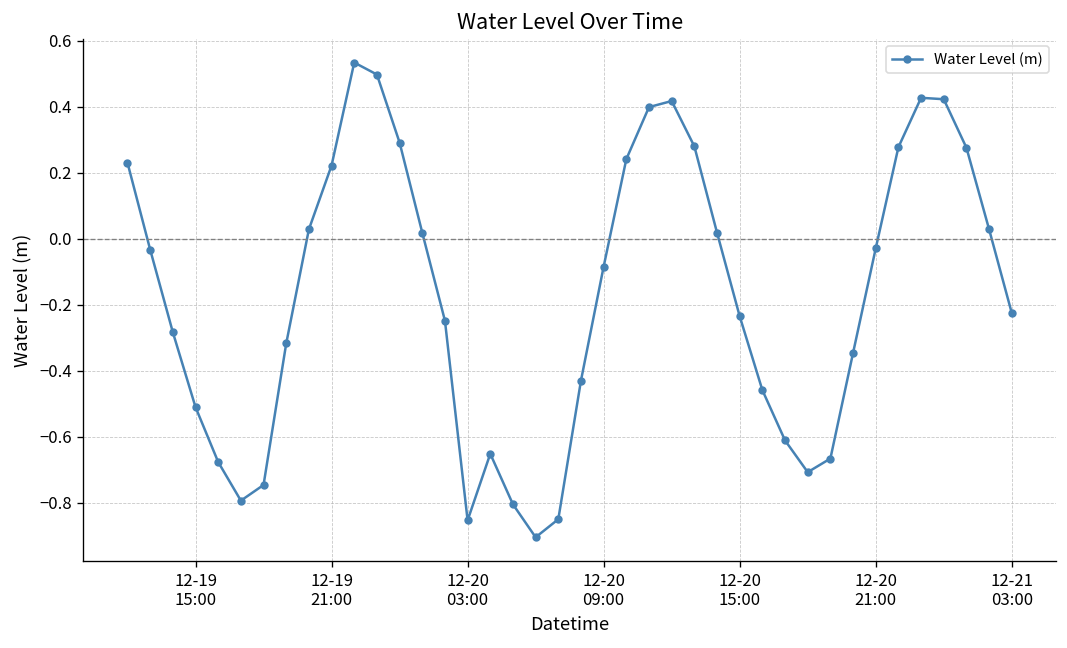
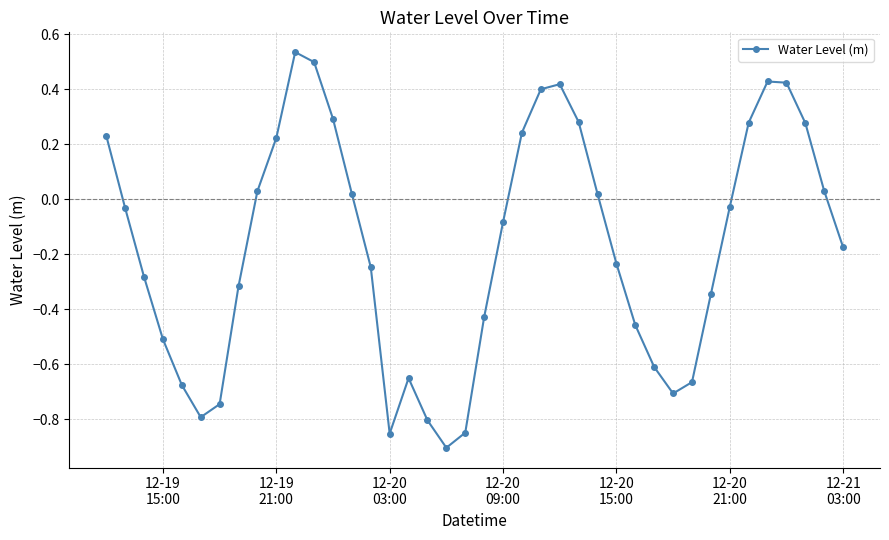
  {
    "12-19 15:00": -0.51,
    "12-19 21:00": 0.22,
    "12-20 03:00": -0.85,
    "12-20 09:00": -0.08,
    "12-20 15:00": -0.23,
    "12-20 21:00": -0.03,
-   "12-21 03:00": -0.22
+   "12-21 03:00": -0.18
  }
